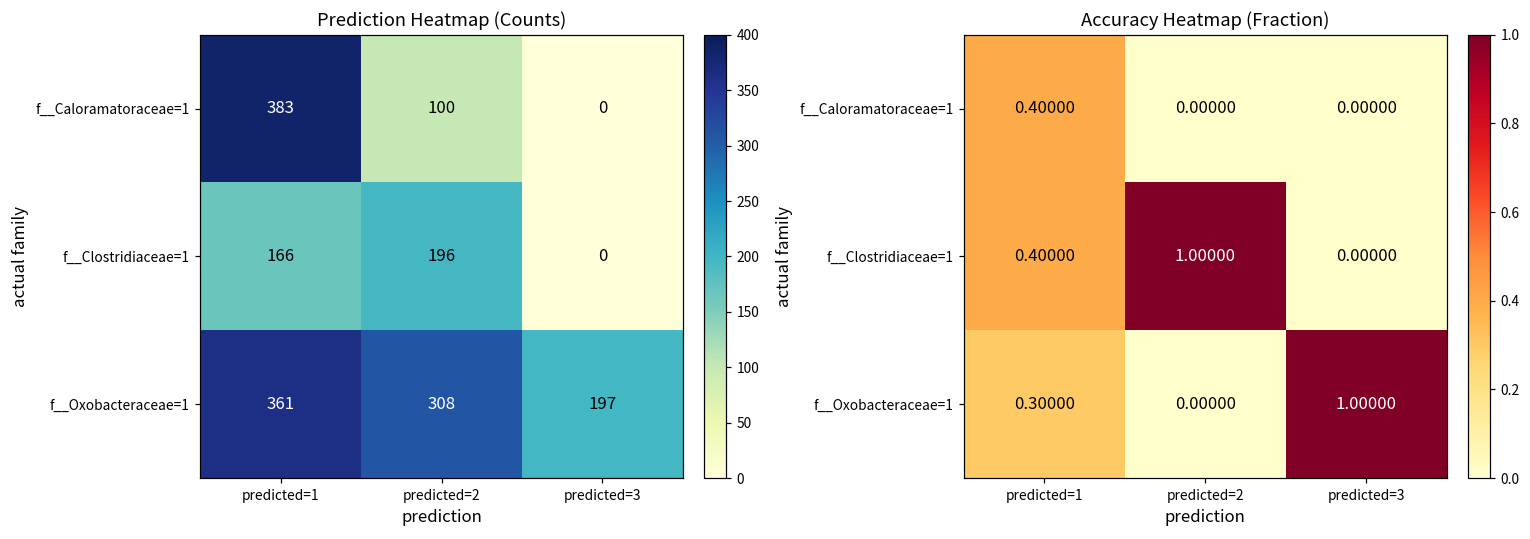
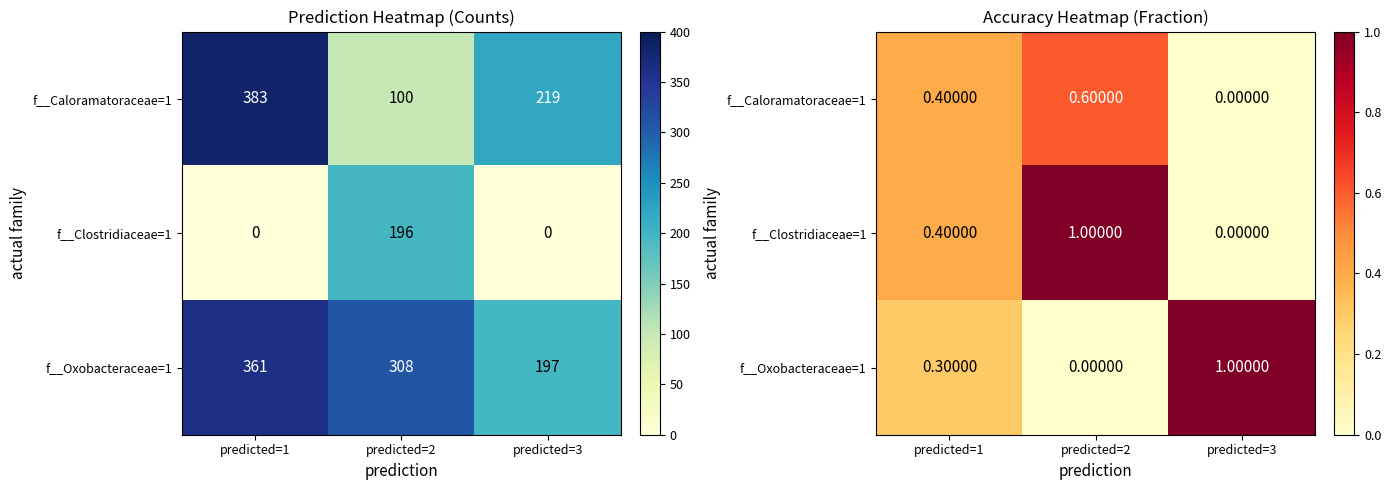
  {
    "Prediction Heatmap (Counts)": {
      "f__Caloramatoraceae=1": {
        "predicted=1": 383,
        "predicted=2": 100,
-       "predicted=3": 0
+       "predicted=3": 219
      },
      "f__Clostridiaceae=1": {
-       "predicted=1": 166,
+       "predicted=1": 0,
        "predicted=2": 196,
        "predicted=3": 0
      },
      "f__Oxobacteraceae=1": {
        "predicted=1": 361,
        "predicted=2": 308,
        "predicted=3": 197
      }
    },
    "Accuracy Heatmap (Fraction)": {
      "f__Caloramatoraceae=1": {
        "predicted=1": 0.40000,
-       "predicted=2": 0.00000,
+       "predicted=2": 0.60000,
        "predicted=3": 0.00000
      },
      "f__Clostridiaceae=1": {
        "predicted=1": 0.40000,
        "predicted=2": 1.00000,
        "predicted=3": 0.00000
      },
      "f__Oxobacteraceae=1": {
        "predicted=1": 0.30000,
        "predicted=2": 0.00000,
        "predicted=3": 1.00000
      }
    }
  }
